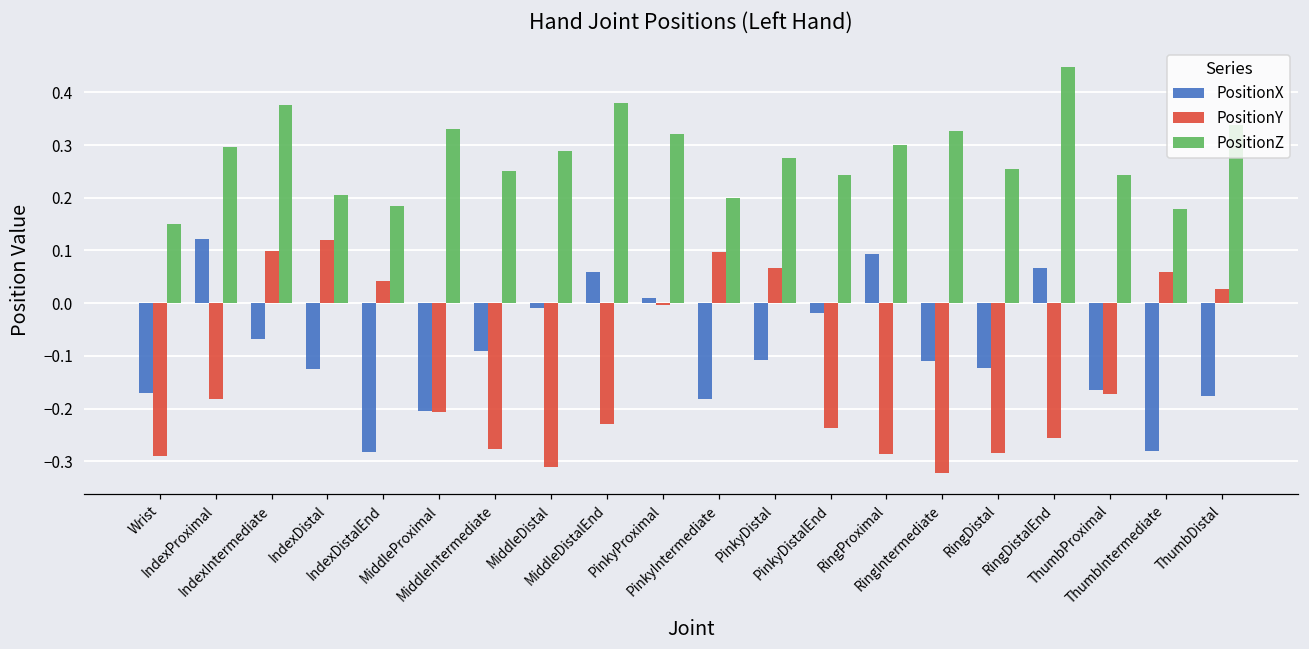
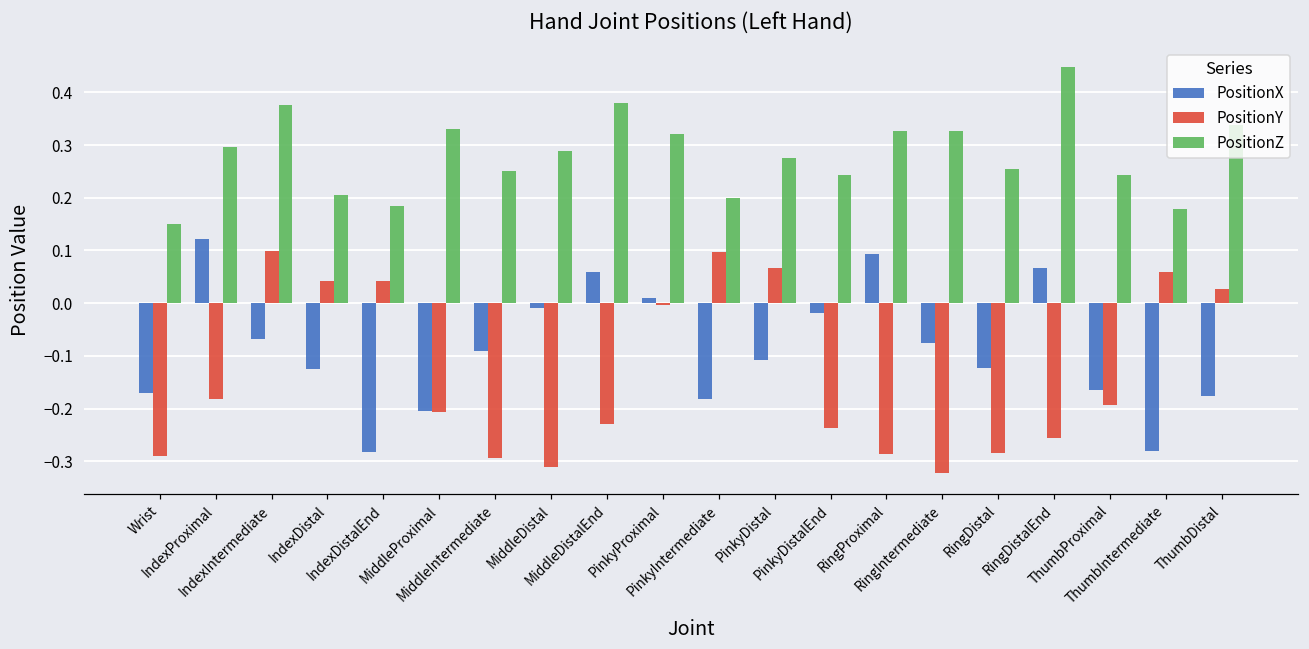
  {
    "PositionX": {
      "Wrist": -0.17,
      "IndexProximal": 0.12,
      "IndexIntermediate": -0.07,
      "IndexDistal": -0.13,
      "IndexDistalEnd": -0.28,
      "MiddleProximal": -0.20,
      "MiddleIntermediate": -0.09,
      "MiddleDistal": -0.01,
      "MiddleDistalEnd": 0.06,
      "PinkyProximal": 0.01,
      "PinkyIntermediate": -0.18,
      "PinkyDistal": -0.11,
      "PinkyDistalEnd": -0.02,
      "RingProximal": 0.09,
-     "RingIntermediate": -0.11,
+     "RingIntermediate": -0.08,
      "RingDistal": -0.12,
      "RingDistalEnd": 0.07,
      "ThumbProximal": -0.16,
      "ThumbIntermediate": -0.28,
      "ThumbDistal": -0.18
    },
    "PositionY": {
      "Wrist": -0.29,
      "IndexProximal": -0.18,
      "IndexIntermediate": 0.10,
-     "IndexDistal": 0.12,
+     "IndexDistal": 0.04,
      "IndexDistalEnd": 0.04,
      "MiddleProximal": -0.21,
-     "MiddleIntermediate": -0.28,
+     "MiddleIntermediate": -0.29,
      "MiddleDistal": -0.31,
      "MiddleDistalEnd": -0.23,
      "PinkyIntermediate": 0.10,
      "PinkyDistal": 0.07,
      "PinkyDistalEnd": -0.24,
      "RingProximal": -0.29,
      "RingIntermediate": -0.32,
      "RingDistal": -0.28,
      "RingDistalEnd": -0.26,
-     "ThumbProximal": -0.17,
+     "ThumbProximal": -0.19,
      "ThumbIntermediate": 0.06,
      "ThumbDistal": 0.03
    },
    "PositionZ": {
      "Wrist": 0.15,
      "IndexProximal": 0.30,
      "IndexIntermediate": 0.38,
      "IndexDistal": 0.21,
      "IndexDistalEnd": 0.18,
      "MiddleProximal": 0.33,
      "MiddleIntermediate": 0.25,
      "MiddleDistal": 0.29,
      "MiddleDistalEnd": 0.38,
      "PinkyProximal": 0.32,
      "PinkyIntermediate": 0.20,
      "PinkyDistal": 0.28,
      "PinkyDistalEnd": 0.24,
-     "RingProximal": 0.30,
+     "RingProximal": 0.33,
      "RingIntermediate": 0.33,
      "RingDistal": 0.25,
      "RingDistalEnd": 0.45,
      "ThumbProximal": 0.24,
      "ThumbIntermediate": 0.18
    }
  }
